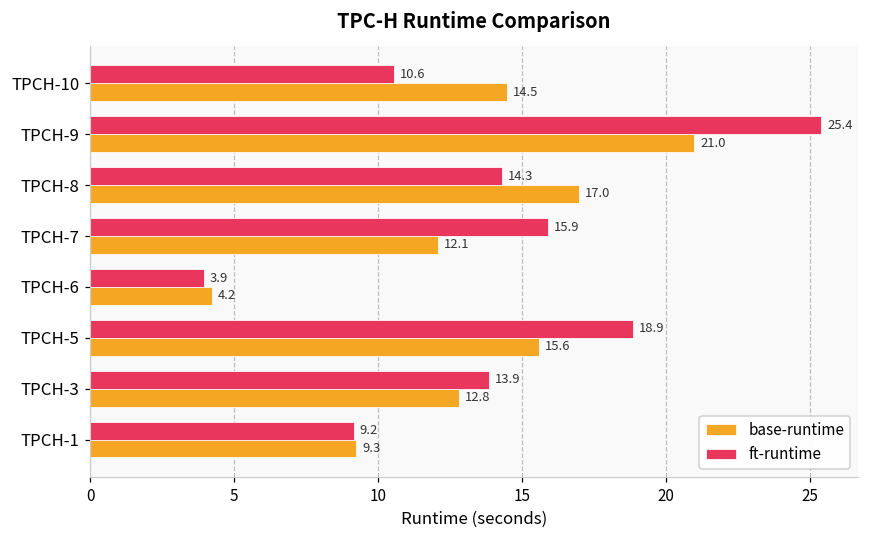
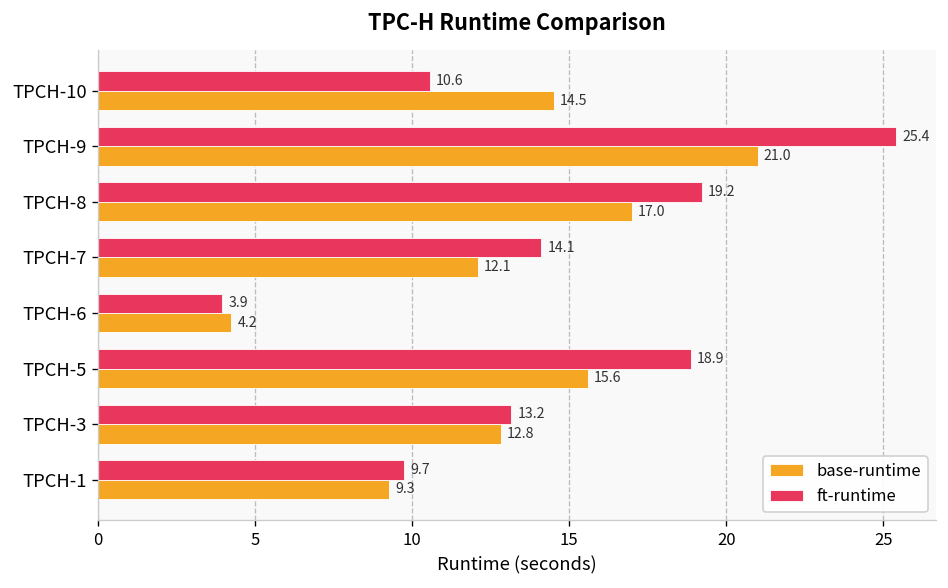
  {
    "base-runtime": {
      "TPCH-10": 14.5,
      "TPCH-9": 21.0,
      "TPCH-8": 17.0,
      "TPCH-7": 12.1,
      "TPCH-6": 4.2,
      "TPCH-5": 15.6,
      "TPCH-3": 12.8,
      "TPCH-1": 9.3
    },
    "ft-runtime": {
      "TPCH-10": 10.6,
      "TPCH-9": 25.4,
-     "TPCH-8": 14.3,
-     "TPCH-7": 15.9,
+     "TPCH-8": 19.2,
+     "TPCH-7": 14.1,
      "TPCH-6": 3.9,
      "TPCH-5": 18.9,
-     "TPCH-3": 13.9,
-     "TPCH-1": 9.2
+     "TPCH-3": 13.2,
+     "TPCH-1": 9.7
    }
  }
